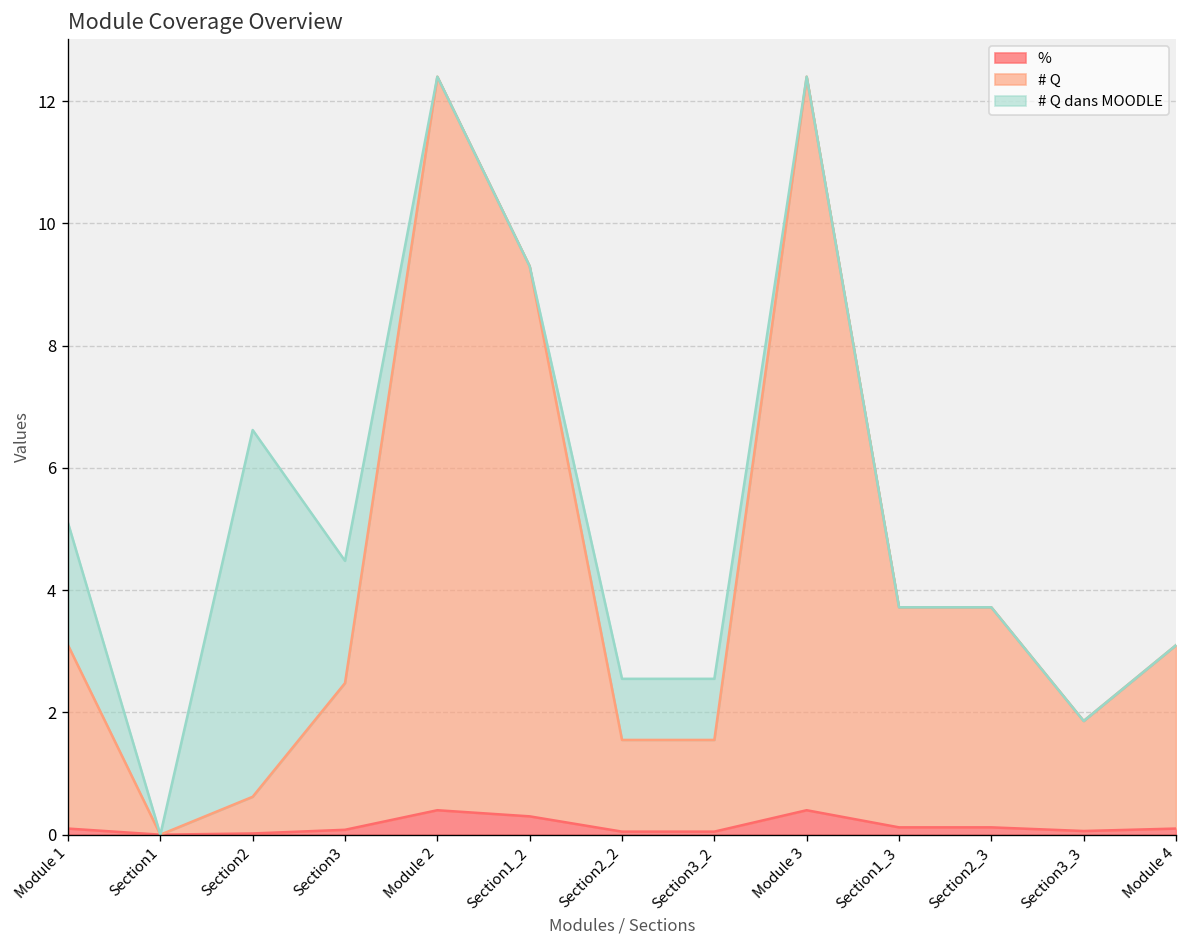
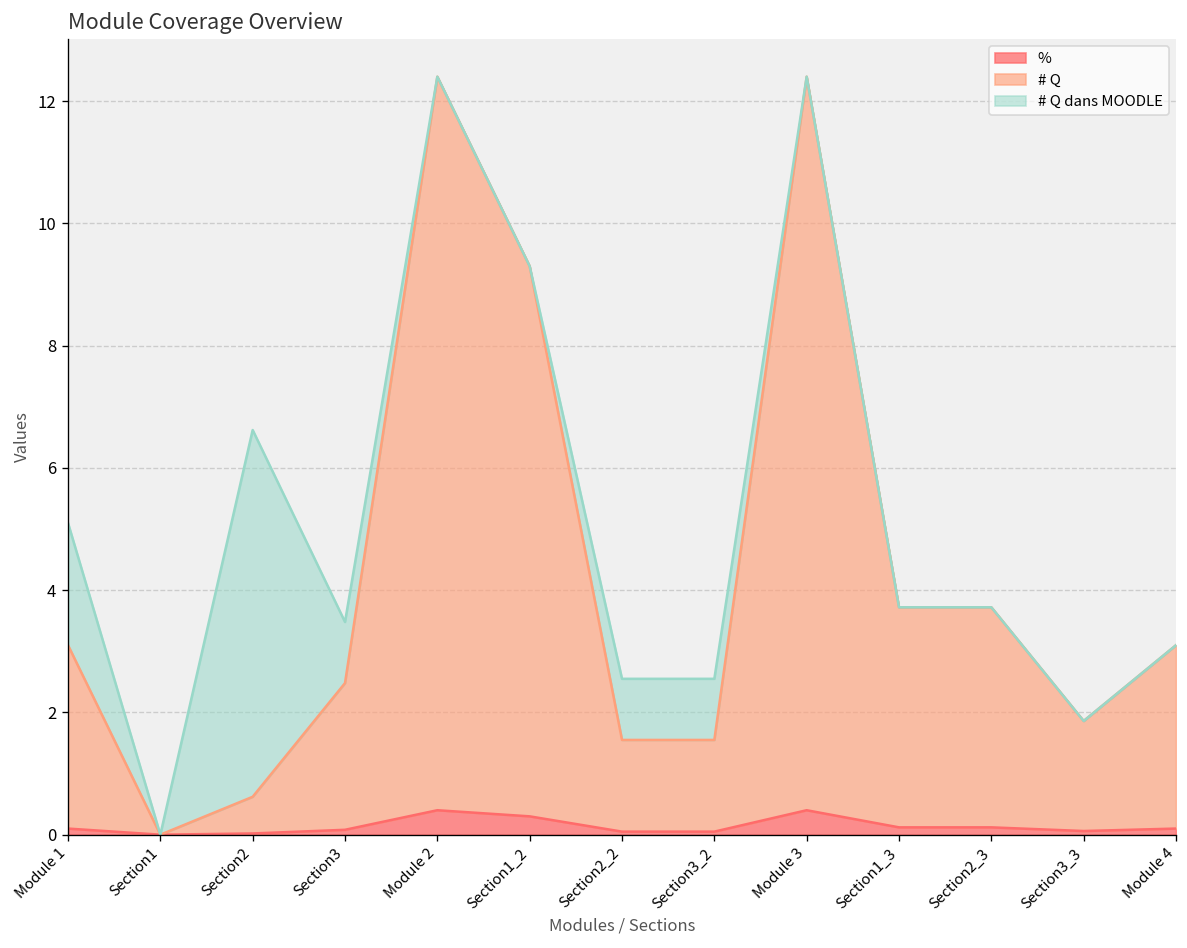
  {
    "# Q dans MOODLE": {
      "Module 1": 2,
      "Section2": 6,
-     "Section3": 2,
+     "Section3": 1,
      "Section2_2": 1,
      "Section3_2": 1
    }
  }
